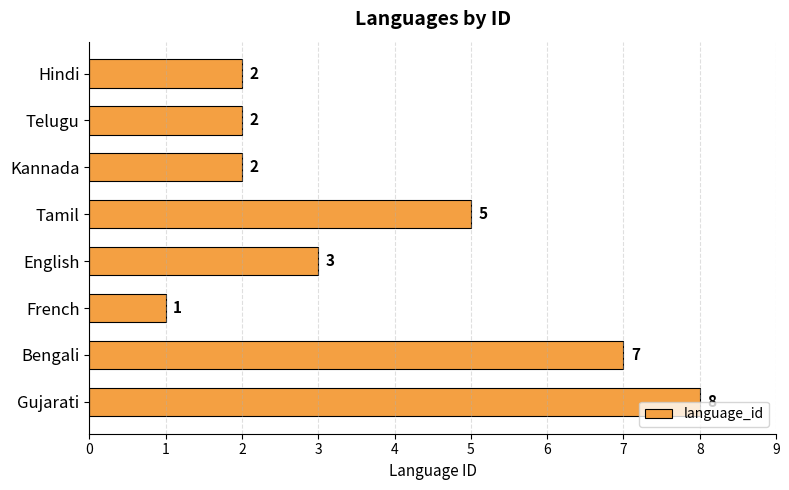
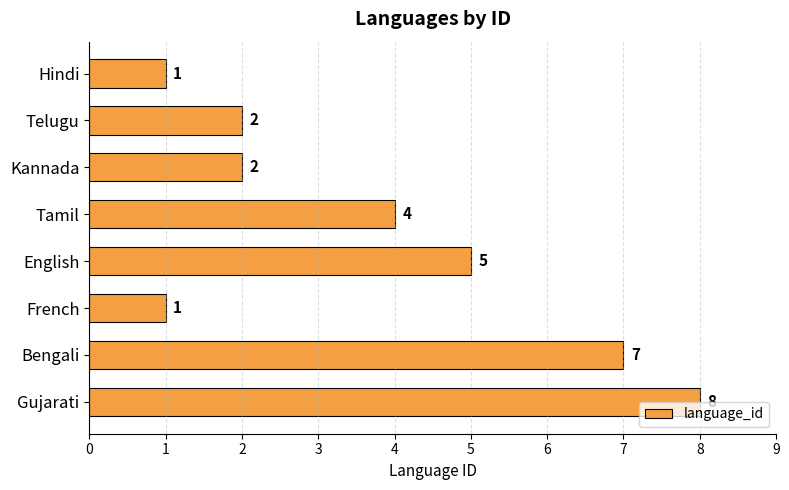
  {
-   "Hindi": 2,
+   "Hindi": 1,
    "Telugu": 2,
    "Kannada": 2,
-   "Tamil": 5,
-   "English": 3,
+   "Tamil": 4,
+   "English": 5,
    "French": 1,
    "Bengali": 7
  }
